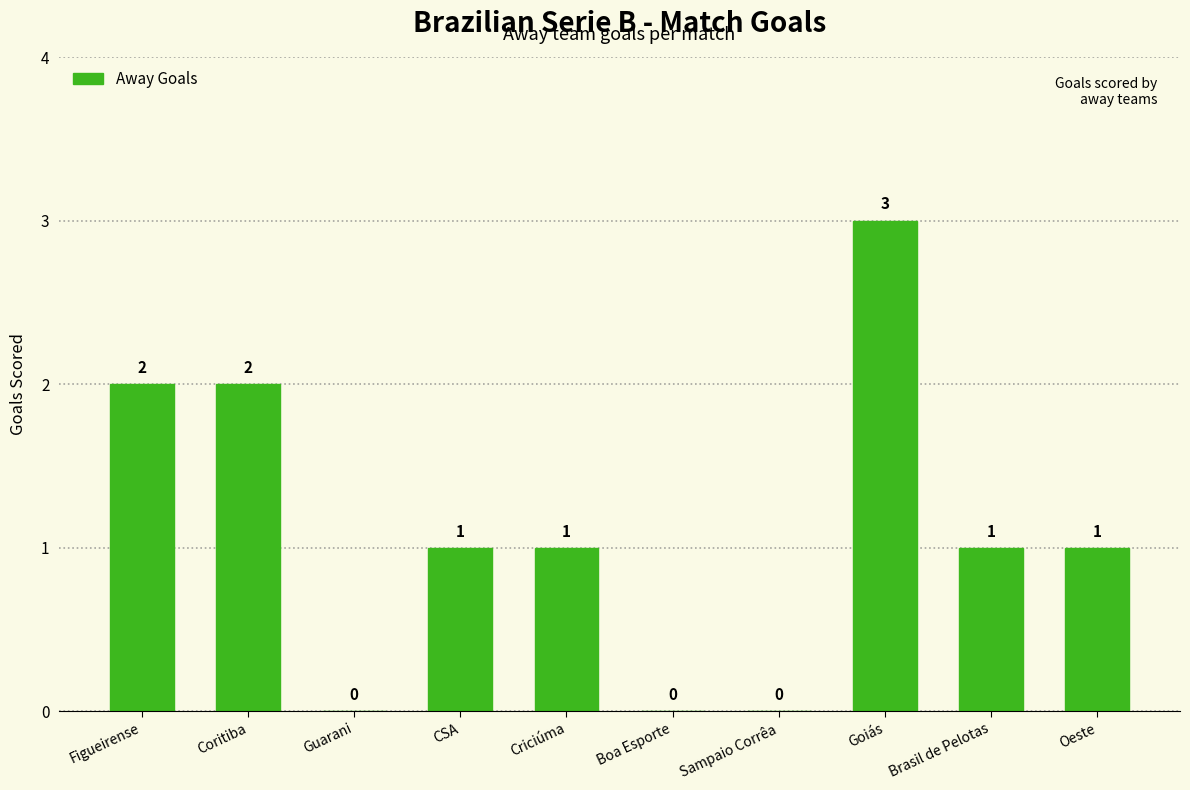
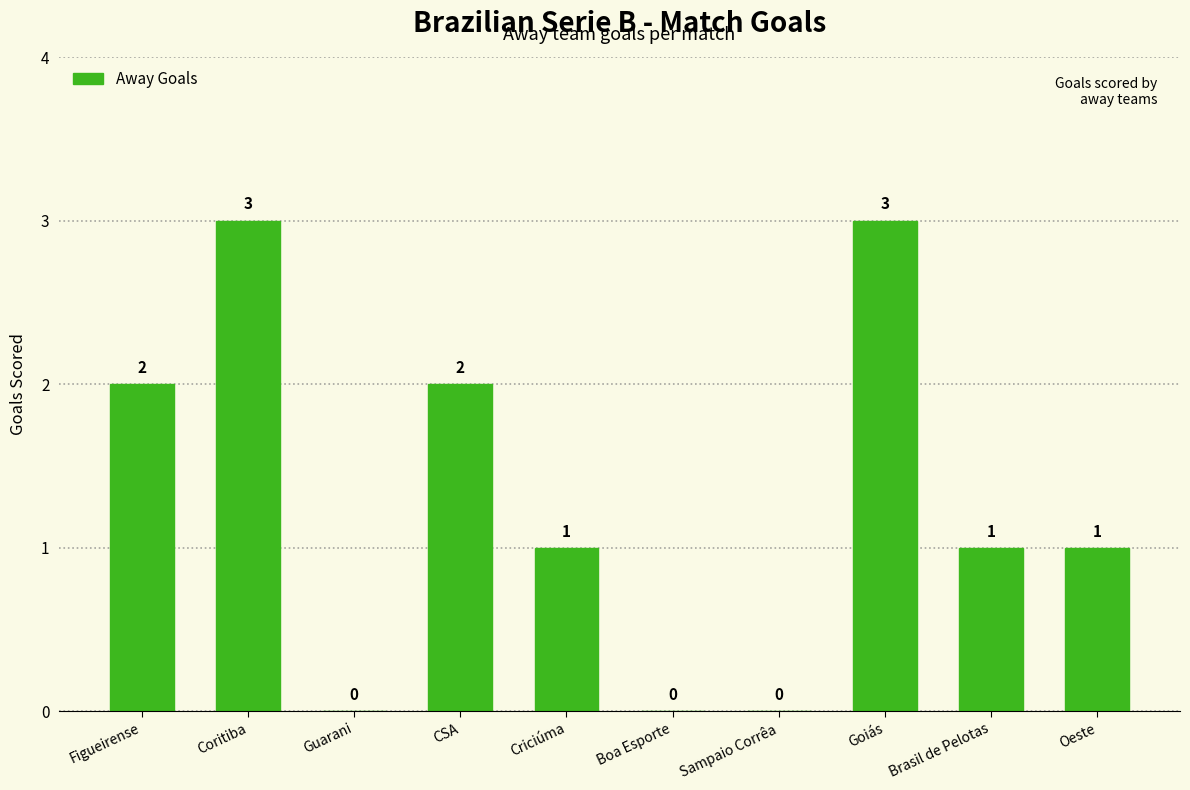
  {
    "Figueirense": 2,
-   "Coritiba": 2,
+   "Coritiba": 3,
    "Guarani": 0,
-   "CSA": 1,
+   "CSA": 2,
    "Criciúma": 1,
    "Boa Esporte": 0,
    "Sampaio Corrêa": 0,
    "Goiás": 3,
    "Brasil de Pelotas": 1,
    "Oeste": 1
  }
